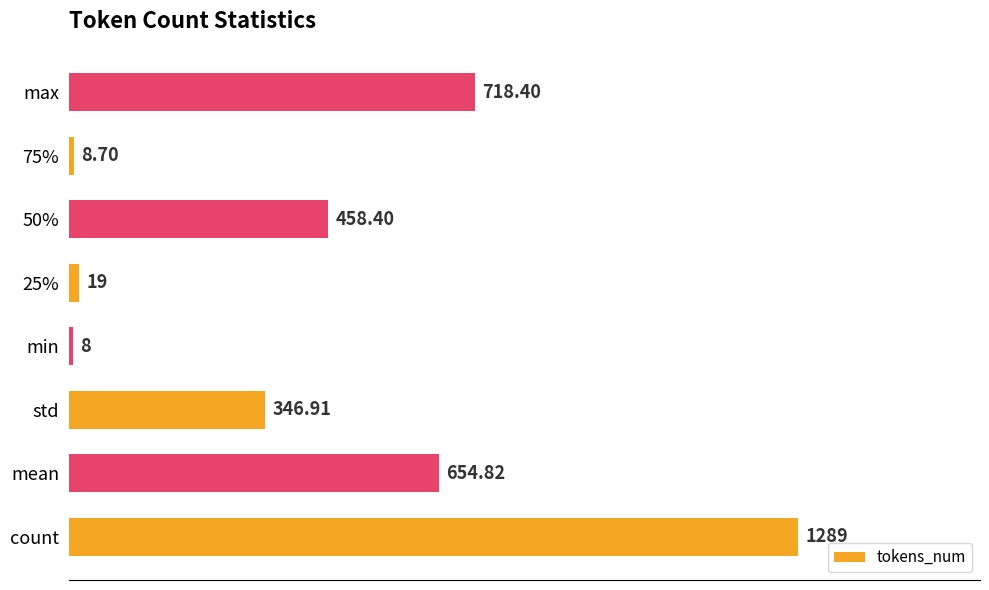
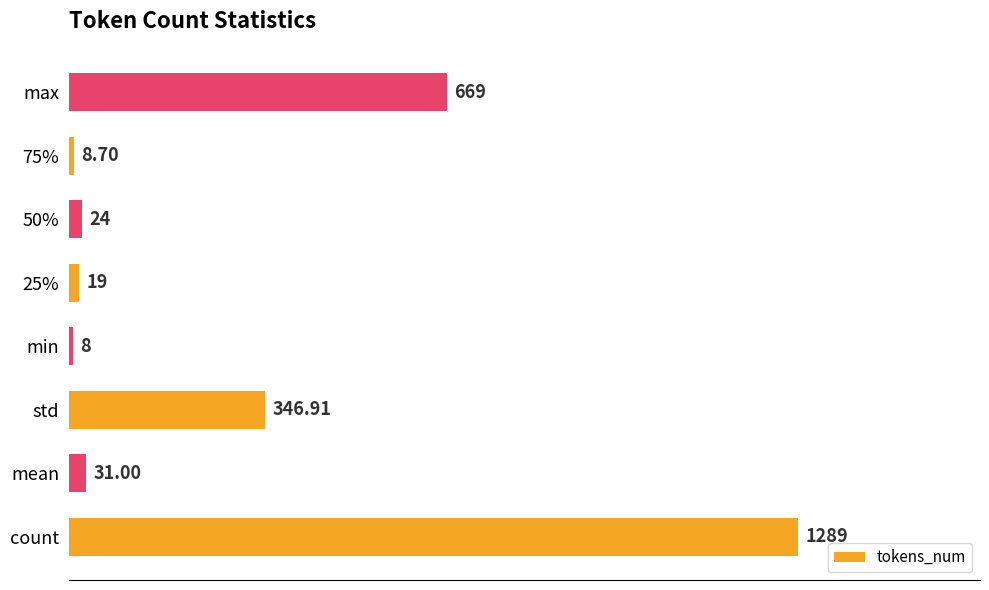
  {
-   "max": 718.40,
+   "max": 669,
    "75%": 8.70,
-   "50%": 458.40,
+   "50%": 24,
    "25%": 19,
    "min": 8,
    "std": 346.91,
-   "mean": 654.82
+   "mean": 31.00
  }
